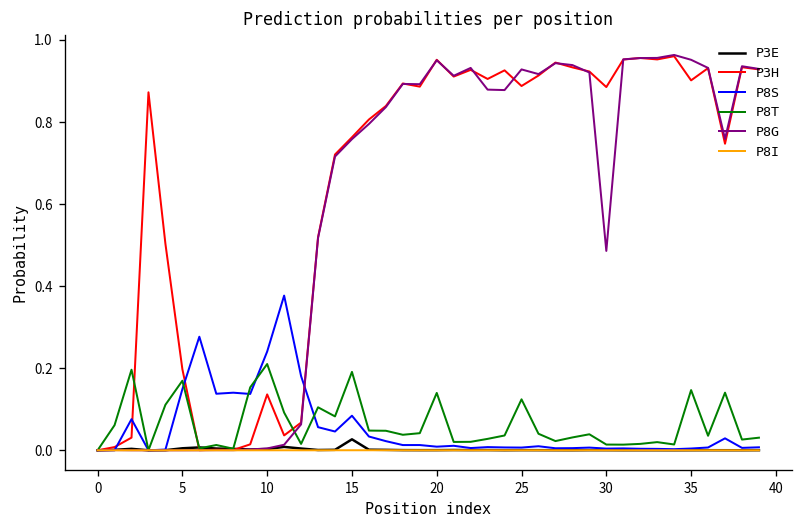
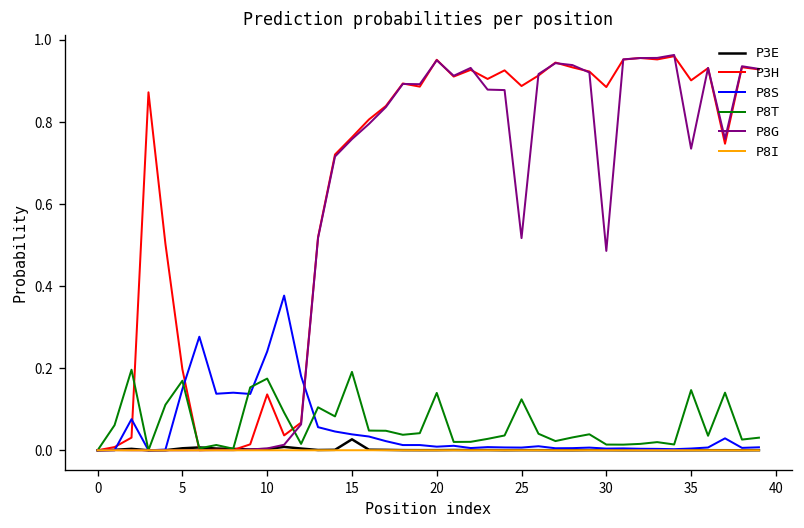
  {
    "P3E": {
      "15": 0.03
    },
    "P3H": {
      "5": 0.20,
      "10": 0.14,
      "25": 0.89,
      "30": 0.89,
      "35": 0.90
    },
    "P8S": {
      "5": 0.15,
      "10": 0.24,
-     "15": 0.08,
+     "15": 0.04,
      "20": 0.01
    },
    "P8T": {
      "5": 0.17,
-     "10": 0.21,
+     "10": 0.17,
      "15": 0.19,
      "20": 0.14,
      "25": 0.12,
      "30": 0.01,
      "35": 0.15
    },
    "P8G": {
-     "25": 0.93,
+     "25": 0.52,
      "30": 0.49,
-     "35": 0.95
+     "35": 0.74
    },
    "P8I": {
      "15": 0.00
    }
  }
